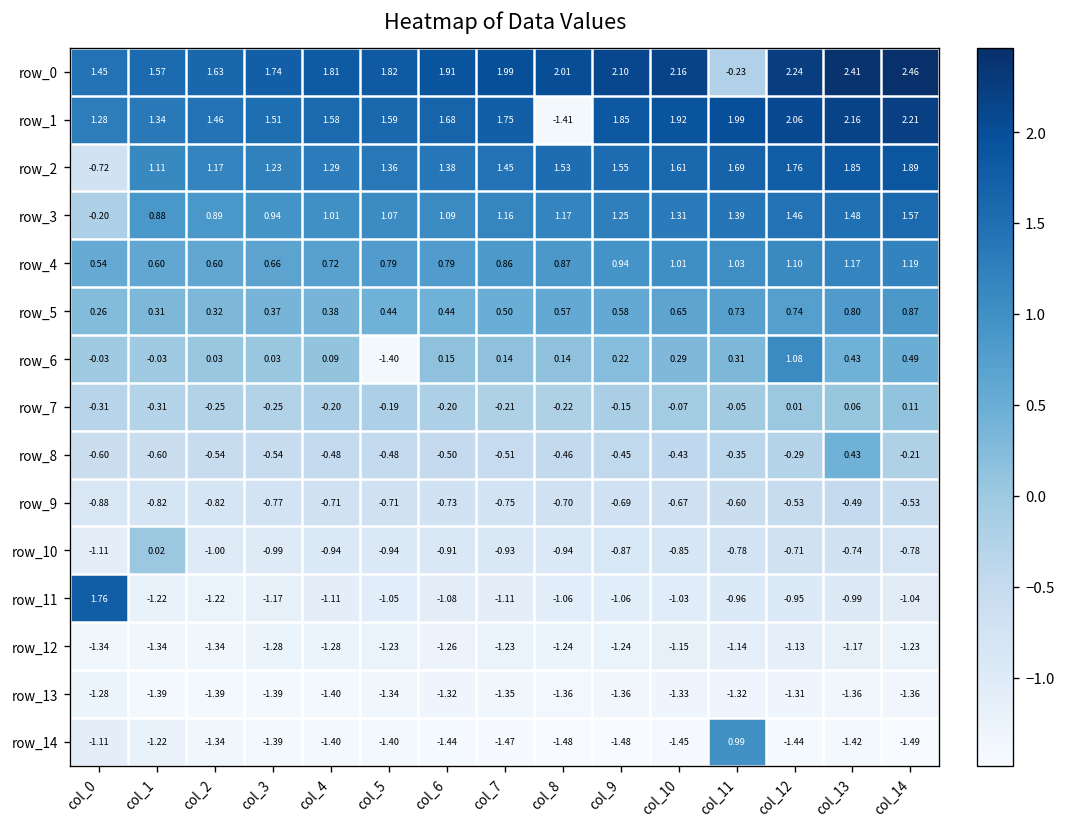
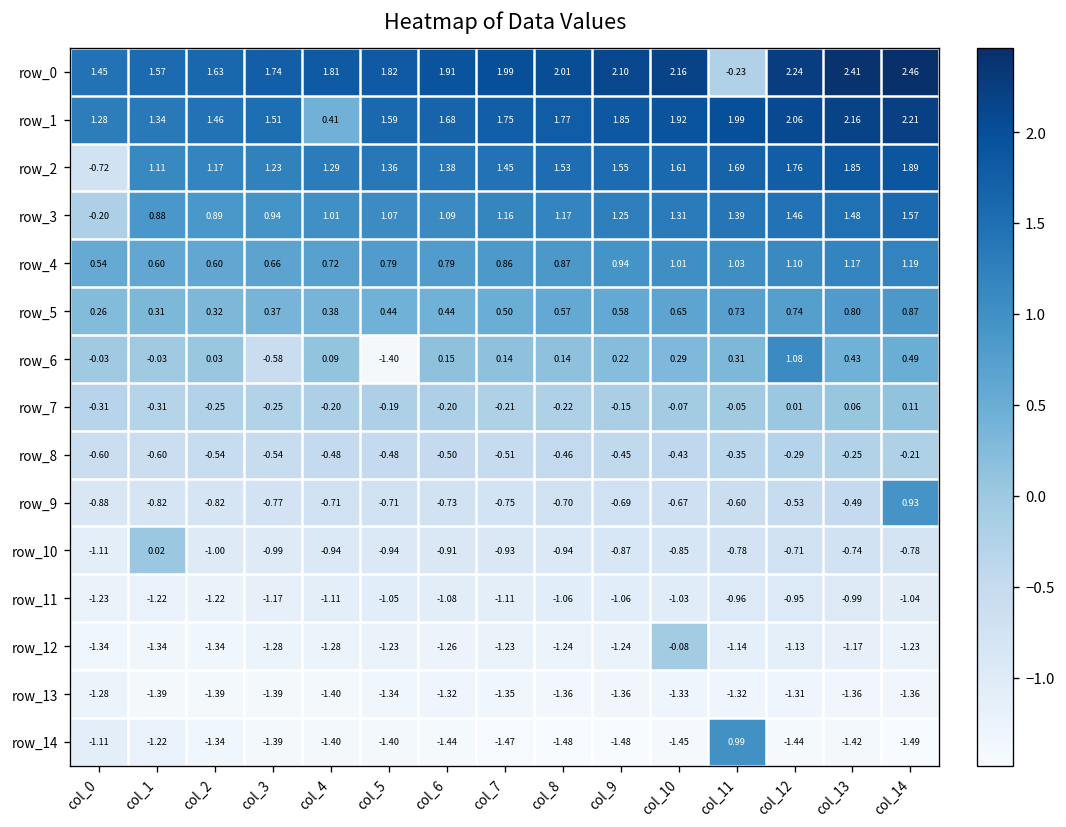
  {
    "row_1": {
      "col_0": 1.28,
      "col_1": 1.34,
      "col_2": 1.46,
      "col_3": 1.51,
-     "col_4": 1.58,
+     "col_4": 0.41,
      "col_5": 1.59,
      "col_6": 1.68,
      "col_7": 1.75,
-     "col_8": -1.41,
+     "col_8": 1.77,
      "col_9": 1.85,
      "col_10": 1.92,
      "col_11": 1.99,
      "col_12": 2.06,
      "col_13": 2.16,
      "col_14": 2.21
    },
    "row_6": {
      "col_0": -0.03,
      "col_1": -0.03,
      "col_2": 0.03,
-     "col_3": 0.03,
+     "col_3": -0.58,
      "col_4": 0.09,
      "col_5": -1.40,
      "col_6": 0.15,
      "col_7": 0.14,
      "col_8": 0.14,
      "col_9": 0.22,
      "col_10": 0.29,
      "col_11": 0.31,
      "col_12": 1.08,
      "col_13": 0.43,
      "col_14": 0.49
    },
    "row_8": {
      "col_0": -0.60,
      "col_1": -0.60,
      "col_2": -0.54,
      "col_3": -0.54,
      "col_4": -0.48,
      "col_5": -0.48,
      "col_6": -0.50,
      "col_7": -0.51,
      "col_8": -0.46,
      "col_9": -0.45,
      "col_10": -0.43,
      "col_11": -0.35,
      "col_12": -0.29,
-     "col_13": 0.43,
+     "col_13": -0.25,
      "col_14": -0.21
    },
    "row_9": {
      "col_0": -0.88,
      "col_1": -0.82,
      "col_2": -0.82,
      "col_3": -0.77,
      "col_4": -0.71,
      "col_5": -0.71,
      "col_6": -0.73,
      "col_7": -0.75,
      "col_8": -0.70,
      "col_9": -0.69,
      "col_10": -0.67,
      "col_11": -0.60,
      "col_12": -0.53,
      "col_13": -0.49,
-     "col_14": -0.53
+     "col_14": 0.93
    },
    "row_11": {
-     "col_0": 1.76,
+     "col_0": -1.23,
      "col_1": -1.22,
      "col_2": -1.22,
      "col_3": -1.17,
      "col_4": -1.11,
      "col_5": -1.05,
      "col_6": -1.08,
      "col_7": -1.11,
      "col_8": -1.06,
      "col_9": -1.06,
      "col_10": -1.03,
      "col_11": -0.96,
      "col_12": -0.95,
      "col_13": -0.99,
      "col_14": -1.04
    },
    "row_12": {
      "col_0": -1.34,
      "col_1": -1.34,
      "col_2": -1.34,
      "col_3": -1.28,
      "col_4": -1.28,
      "col_5": -1.23,
      "col_6": -1.26,
      "col_7": -1.23,
      "col_8": -1.24,
      "col_9": -1.24,
-     "col_10": -1.15,
+     "col_10": -0.08,
      "col_11": -1.14,
      "col_12": -1.13,
      "col_13": -1.17,
      "col_14": -1.23
    }
  }
